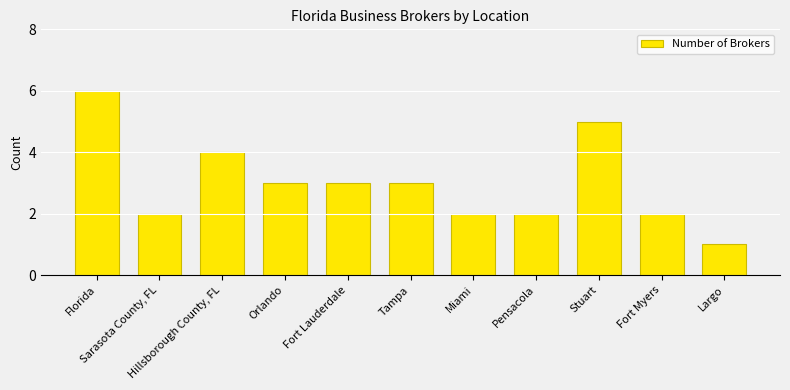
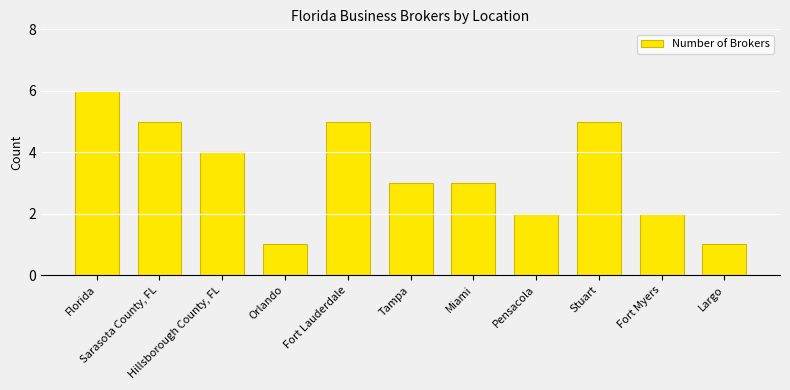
  {
    "Florida": 6,
-   "Sarasota County, FL": 2,
+   "Sarasota County, FL": 5,
    "Hillsborough County, FL": 4,
-   "Orlando": 3,
-   "Fort Lauderdale": 3,
+   "Orlando": 1,
+   "Fort Lauderdale": 5,
    "Tampa": 3,
-   "Miami": 2,
+   "Miami": 3,
    "Pensacola": 2,
    "Stuart": 5,
    "Fort Myers": 2,
    "Largo": 1
  }
